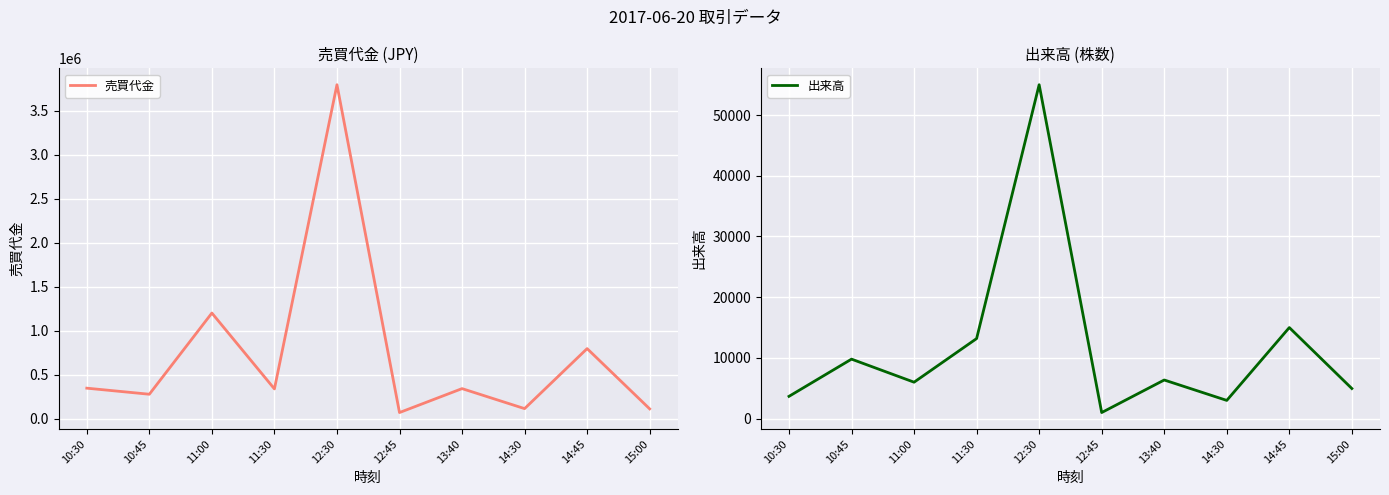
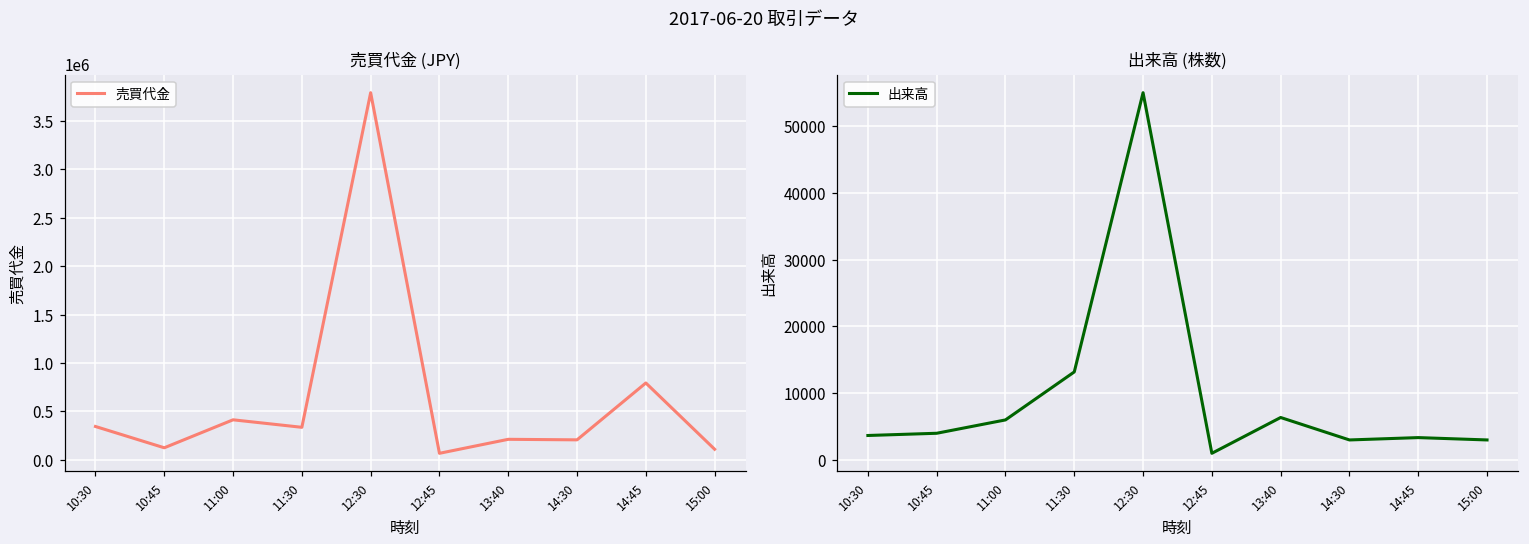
  {
    "売買代金 (JPY)": {
      "10:30": 300000,
-     "10:45": 300000,
-     "11:00": 1200000,
+     "10:45": 100000,
+     "11:00": 400000,
      "11:30": 300000,
      "12:30": 3800000,
      "12:45": 100000,
-     "13:40": 300000,
-     "14:30": 100000,
+     "13:40": 200000,
+     "14:30": 200000,
      "14:45": 800000,
      "15:00": 100000
    },
    "出来高 (株数)": {
      "10:30": 4000,
-     "10:45": 10000,
+     "10:45": 4000,
      "11:00": 6000,
      "11:30": 13000,
      "12:30": 55000,
      "12:45": 1000,
      "13:40": 6000,
      "14:30": 3000,
-     "14:45": 15000,
-     "15:00": 5000
+     "14:45": 3000,
+     "15:00": 3000
    }
  }
